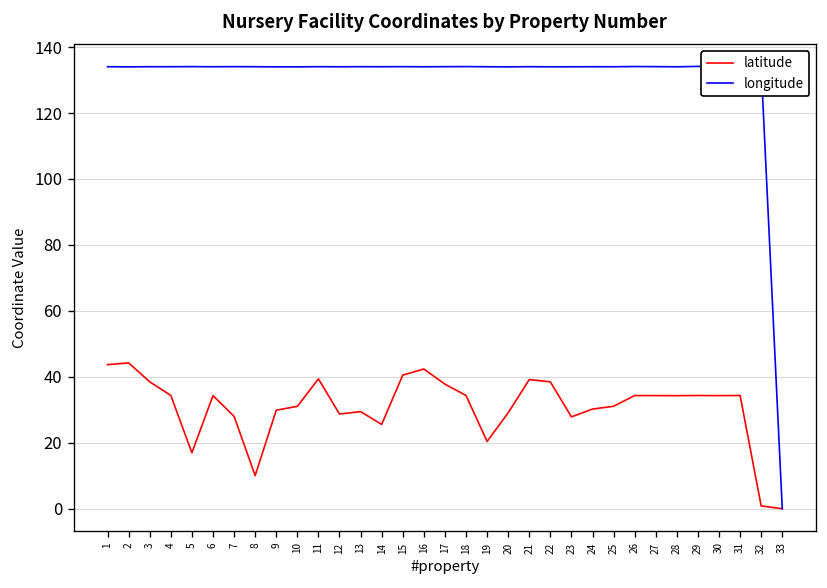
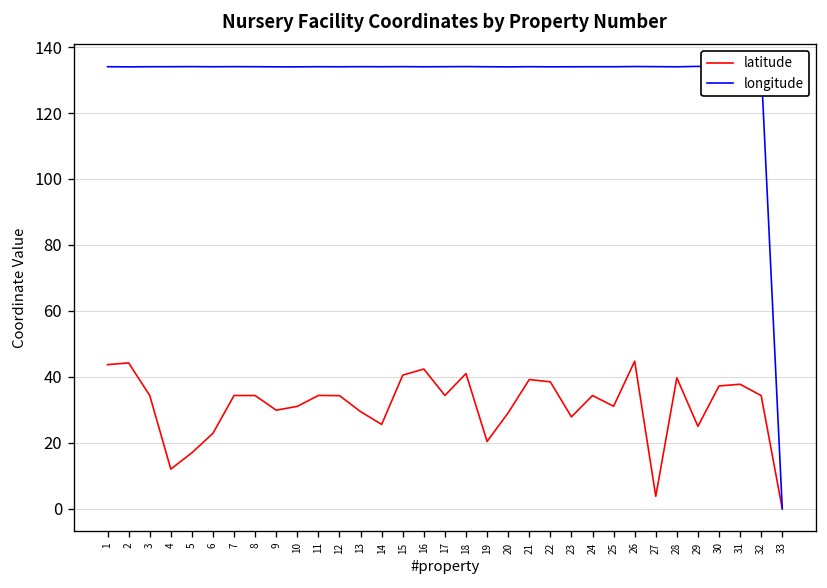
  {
    "latitude": {
      "1": 44,
      "2": 44,
-     "3": 38,
-     "4": 34,
+     "3": 34,
+     "4": 12,
      "5": 17,
-     "6": 34,
-     "7": 28,
-     "8": 10,
+     "6": 23,
+     "7": 34,
+     "8": 34,
      "9": 30,
      "10": 31,
-     "11": 39,
-     "12": 29,
+     "11": 34,
+     "12": 34,
      "13": 29,
      "14": 26,
      "15": 41,
      "16": 42,
-     "17": 38,
-     "18": 34,
+     "17": 34,
+     "18": 41,
      "19": 20,
      "20": 29,
      "21": 39,
      "22": 38,
      "23": 28,
-     "24": 30,
+     "24": 34,
      "25": 31,
-     "26": 34,
-     "27": 34,
-     "28": 34,
-     "29": 34,
-     "30": 34,
-     "31": 34,
-     "32": 1
+     "26": 45,
+     "27": 4,
+     "28": 40,
+     "29": 25,
+     "30": 37,
+     "31": 38,
+     "32": 34
    },
    "longitude": {
      "1": 134,
      "2": 134,
      "3": 134,
      "4": 134,
      "5": 134,
      "6": 134,
      "7": 134,
      "8": 134,
      "9": 134,
      "10": 134,
      "11": 134,
      "12": 134,
      "13": 134,
      "14": 134,
      "15": 134,
      "16": 134,
      "17": 134,
      "18": 134,
      "19": 134,
      "20": 134,
      "21": 134,
      "22": 134,
      "23": 134,
      "24": 134,
      "25": 134,
      "26": 134,
      "27": 134,
      "28": 134,
      "29": 134
    }
  }
